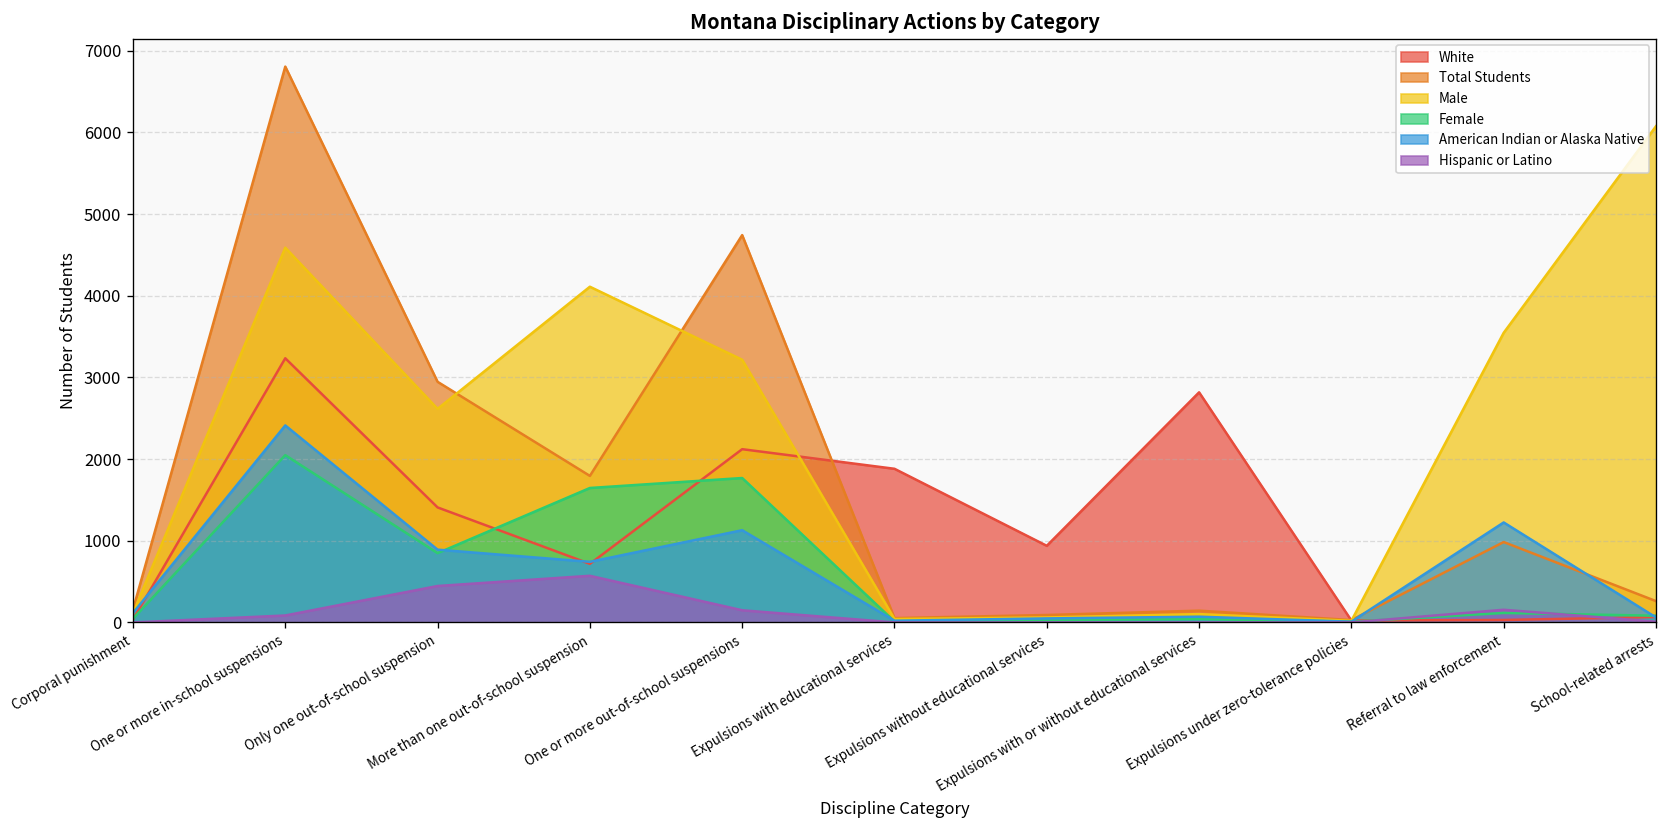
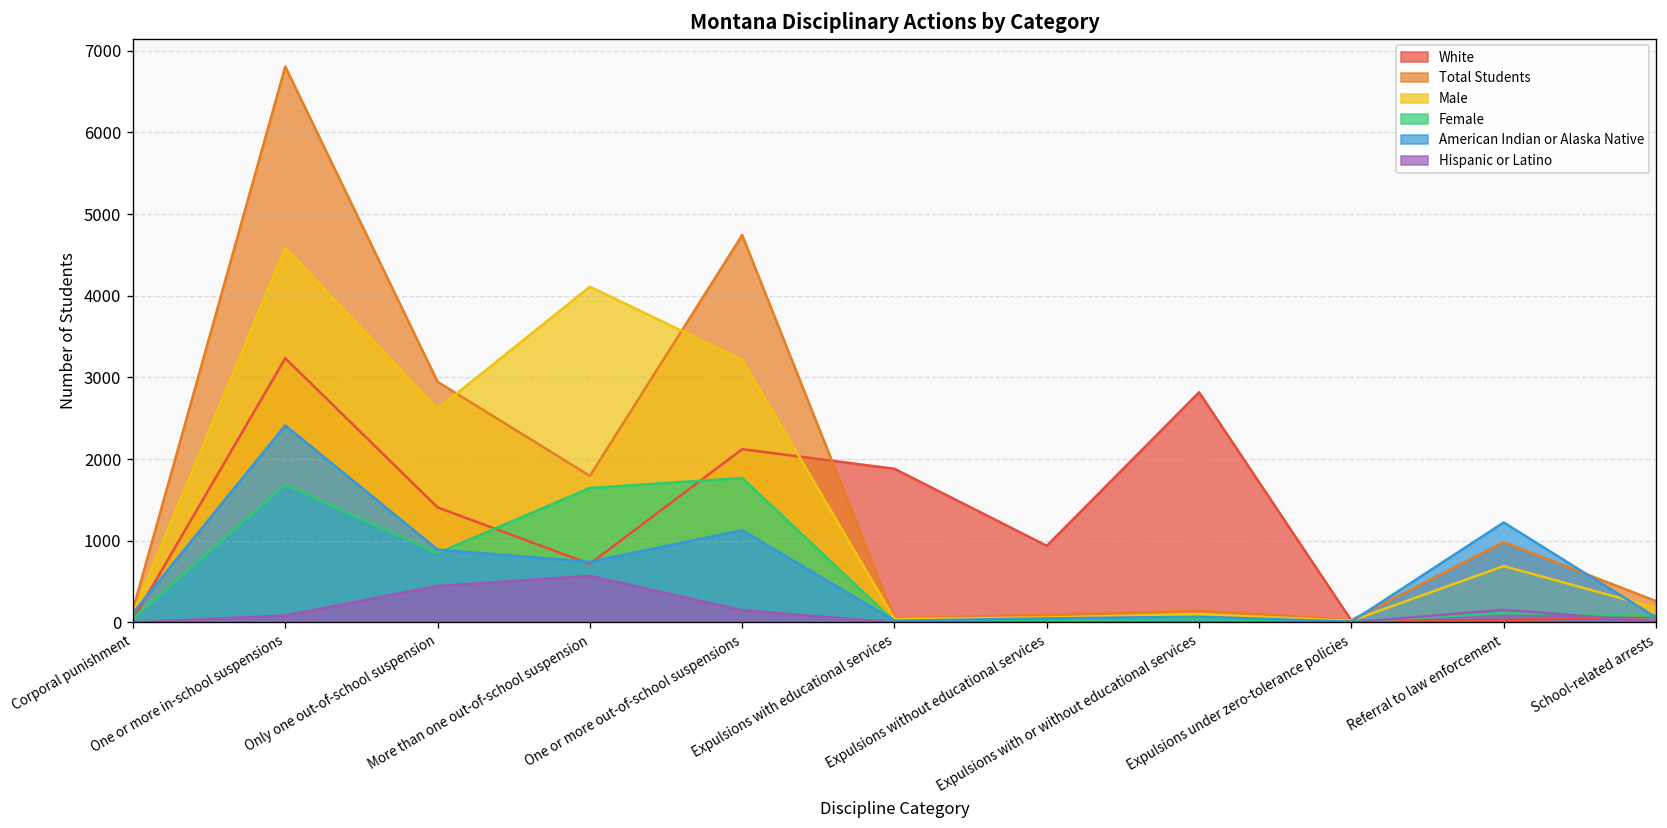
  {
    "Male": {
      "One or more in-school suspensions": 4600,
      "Only one out-of-school suspension": 2600,
      "More than one out-of-school suspension": 4100,
      "One or more out-of-school suspensions": 3200,
-     "Referral to law enforcement": 3500,
-     "School-related arrests": 6100
+     "Referral to law enforcement": 700,
+     "School-related arrests": 200
    },
    "Female": {
-     "One or more in-school suspensions": 2000,
+     "One or more in-school suspensions": 1700,
      "Only one out-of-school suspension": 800,
      "More than one out-of-school suspension": 1600,
      "One or more out-of-school suspensions": 1800,
      "Referral to law enforcement": 100
    },
    "American Indian or Alaska Native": {
      "One or more in-school suspensions": 2400,
      "Only one out-of-school suspension": 900,
      "One or more out-of-school suspensions": 1100,
      "Referral to law enforcement": 1200
    },
    "Hispanic or Latino": {
      "One or more in-school suspensions": 100,
      "Only one out-of-school suspension": 400,
      "More than one out-of-school suspension": 600,
      "One or more out-of-school suspensions": 100,
      "Expulsions with or without educational services": 0,
      "Referral to law enforcement": 200,
      "School-related arrests": 0
    }
  }
